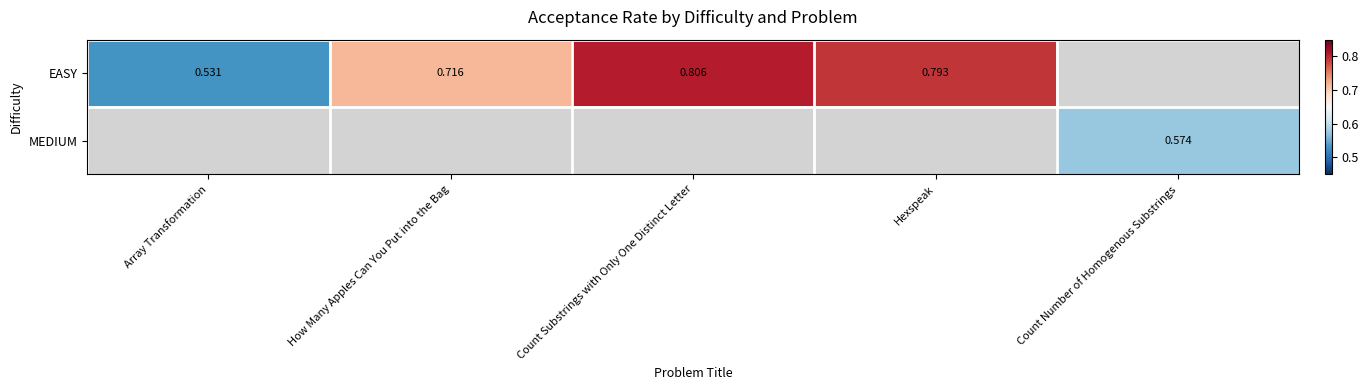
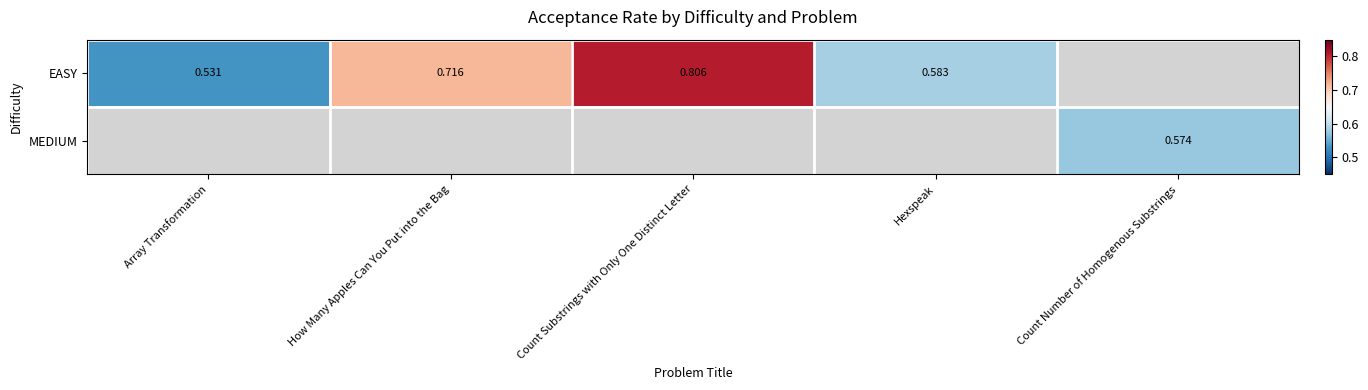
  {
    "EASY": {
      "Array Transformation": 0.531,
      "How Many Apples Can You Put into the Bag": 0.716,
      "Count Substrings with Only One Distinct Letter": 0.806,
-     "Hexspeak": 0.793
+     "Hexspeak": 0.583
    },
    "MEDIUM": {
      "Count Number of Homogenous Substrings": 0.574
    }
  }
